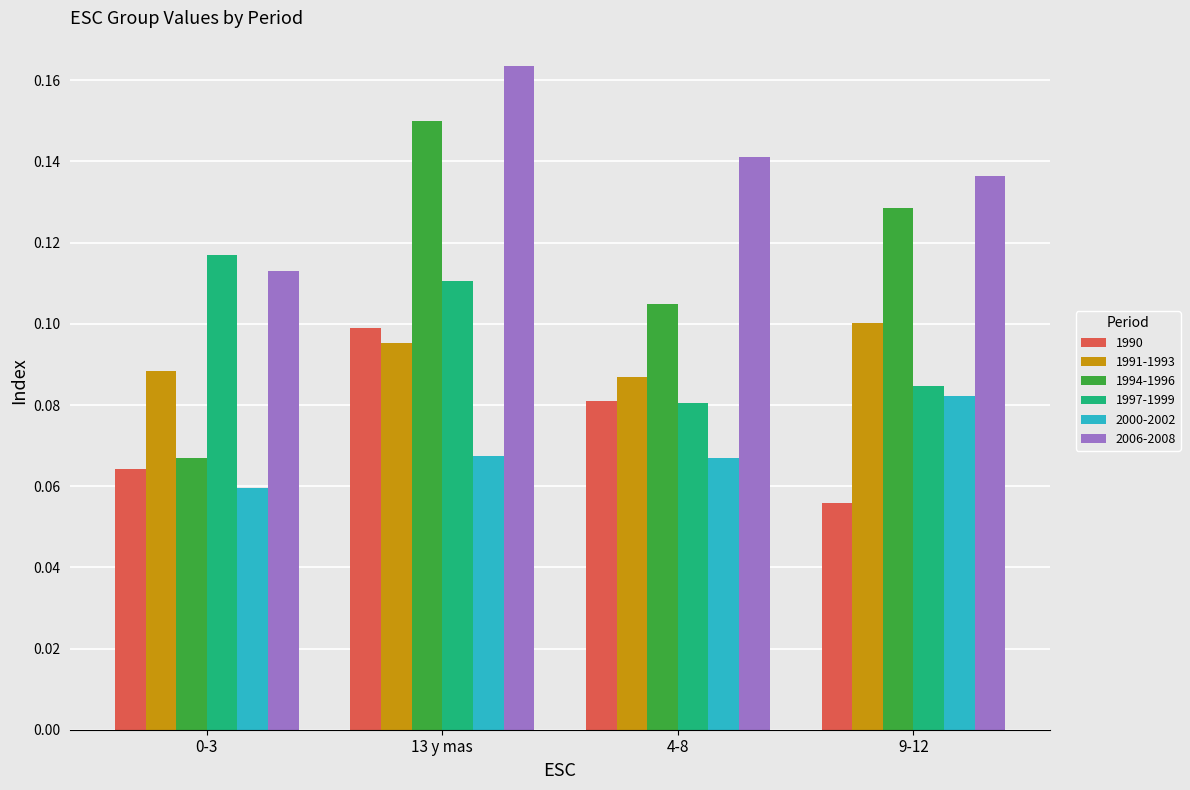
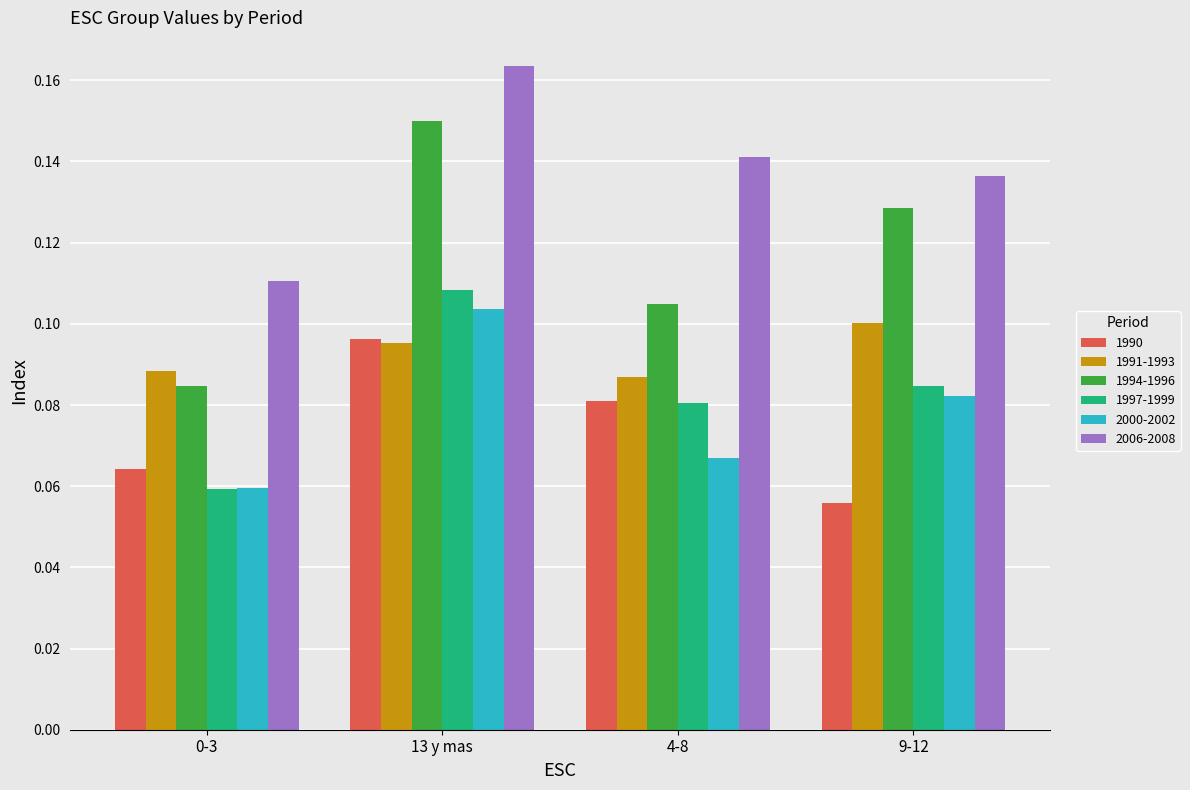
  {
    "1990": {
      "0-3": 0.064,
-     "13 y mas": 0.099,
+     "13 y mas": 0.096,
      "4-8": 0.081,
      "9-12": 0.056
    },
    "1991-1993": {
      "0-3": 0.088,
      "13 y mas": 0.095,
      "4-8": 0.087,
      "9-12": 0.100
    },
    "1994-1996": {
-     "0-3": 0.067,
+     "0-3": 0.085,
      "13 y mas": 0.150,
      "4-8": 0.105,
      "9-12": 0.129
    },
    "1997-1999": {
-     "0-3": 0.117,
-     "13 y mas": 0.111,
+     "0-3": 0.059,
+     "13 y mas": 0.108,
      "4-8": 0.080,
      "9-12": 0.085
    },
    "2000-2002": {
      "0-3": 0.060,
-     "13 y mas": 0.067,
+     "13 y mas": 0.104,
      "4-8": 0.067,
      "9-12": 0.082
    },
    "2006-2008": {
-     "0-3": 0.113,
+     "0-3": 0.111,
      "13 y mas": 0.164,
      "4-8": 0.141,
      "9-12": 0.136
    }
  }
